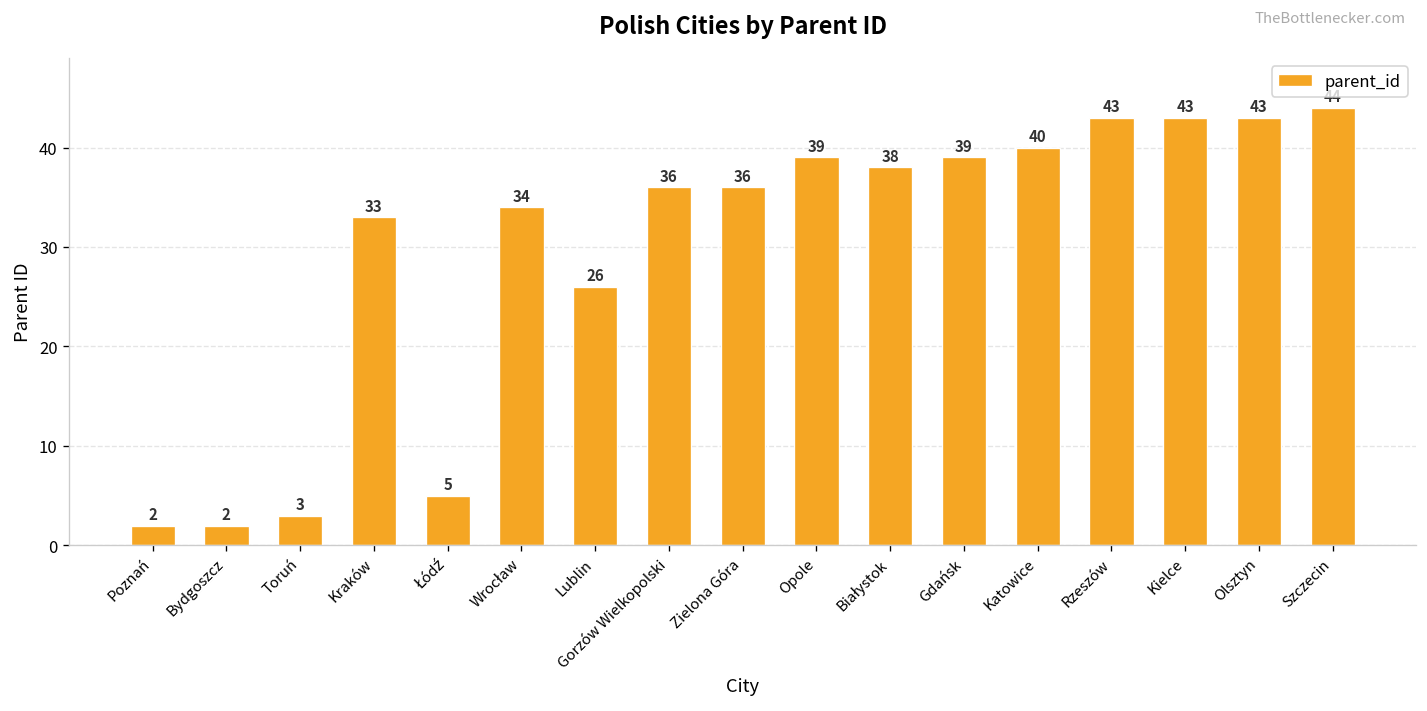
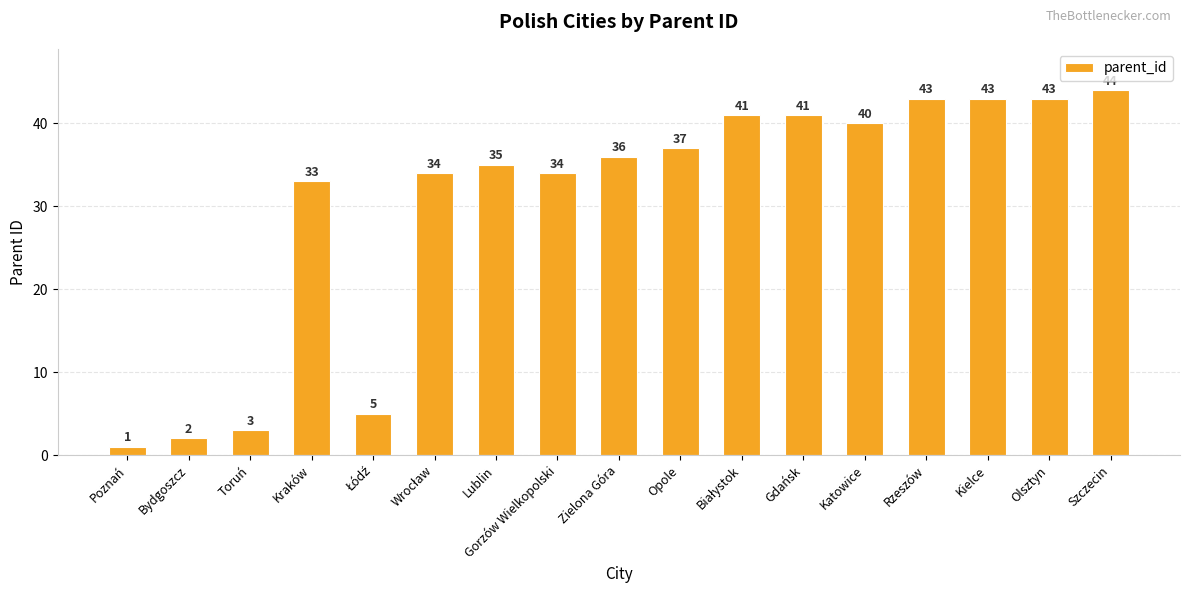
  {
-   "Poznań": 2,
+   "Poznań": 1,
    "Bydgoszcz": 2,
    "Toruń": 3,
    "Kraków": 33,
    "Łódź": 5,
    "Wrocław": 34,
-   "Lublin": 26,
-   "Gorzów Wielkopolski": 36,
+   "Lublin": 35,
+   "Gorzów Wielkopolski": 34,
    "Zielona Góra": 36,
-   "Opole": 39,
-   "Białystok": 38,
-   "Gdańsk": 39,
+   "Opole": 37,
+   "Białystok": 41,
+   "Gdańsk": 41,
    "Katowice": 40,
    "Rzeszów": 43,
    "Kielce": 43,
    "Olsztyn": 43
  }
